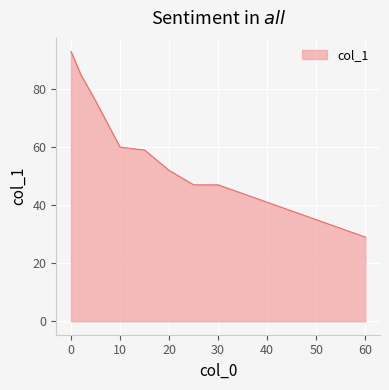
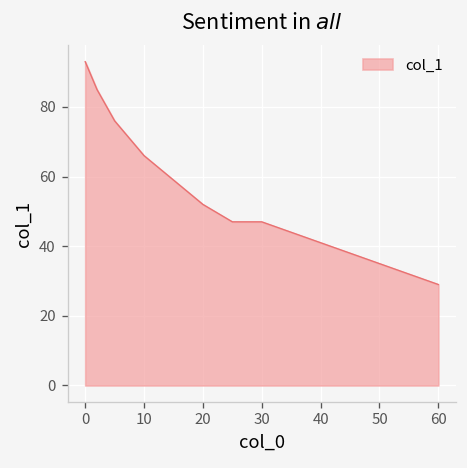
  {
    "0": 93,
-   "10": 60,
+   "10": 66,
    "20": 52,
    "30": 47,
    "60": 29
  }
